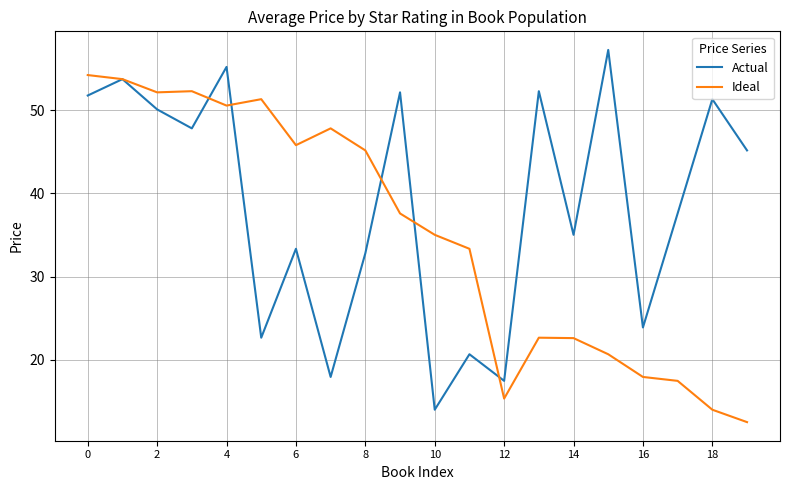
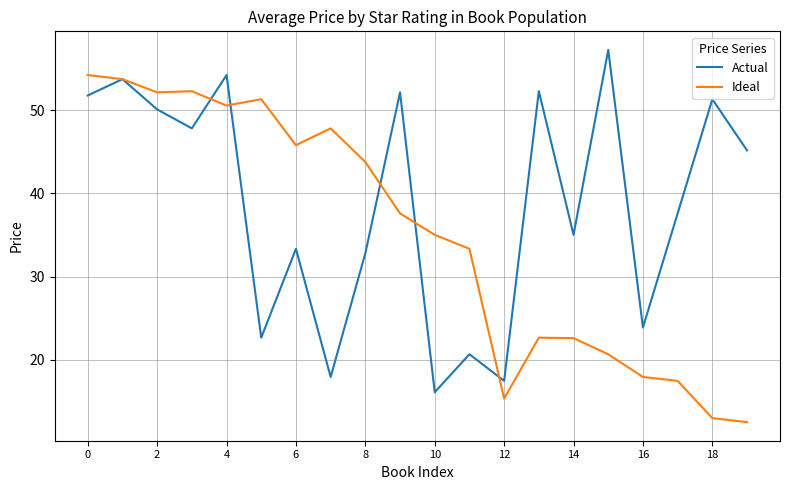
  {
    "Actual": {
      "0": 52,
      "2": 50,
-     "4": 55,
+     "4": 54,
      "6": 33,
      "8": 33,
-     "10": 14,
+     "10": 16,
      "12": 17,
      "14": 35,
      "16": 24,
      "18": 51
    },
    "Ideal": {
      "0": 54,
      "2": 52,
      "4": 51,
      "6": 46,
-     "8": 45,
+     "8": 44,
      "10": 35,
      "12": 15,
      "14": 23,
      "16": 18,
-     "18": 14
+     "18": 13
    }
  }
